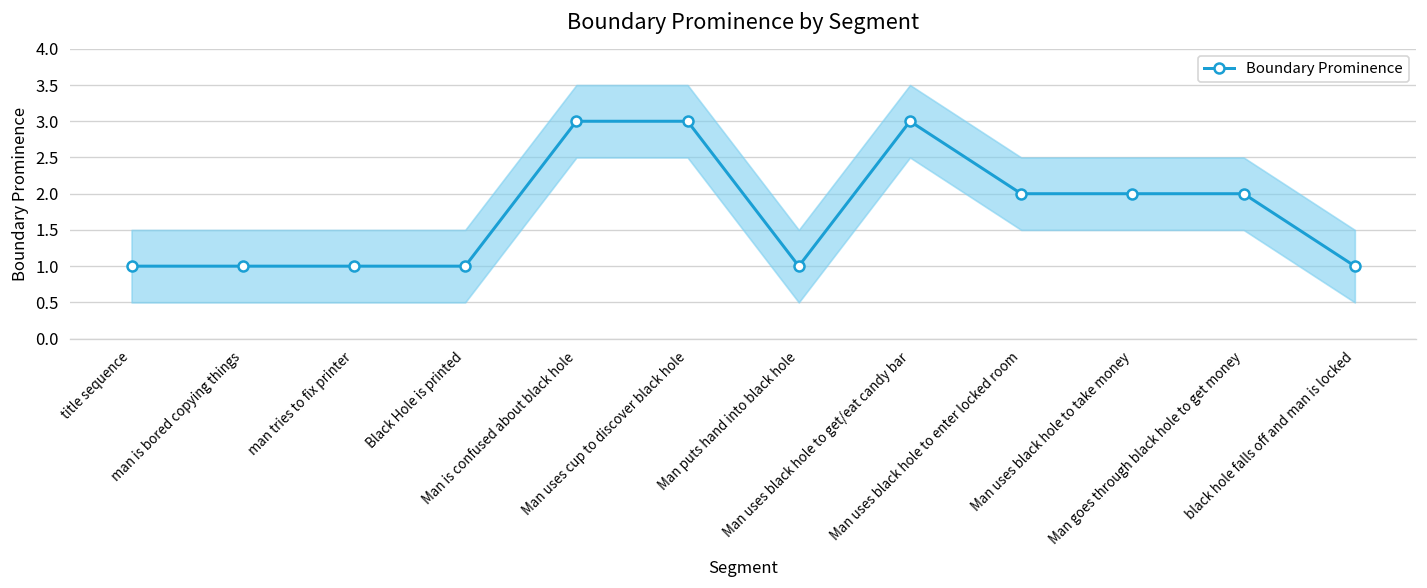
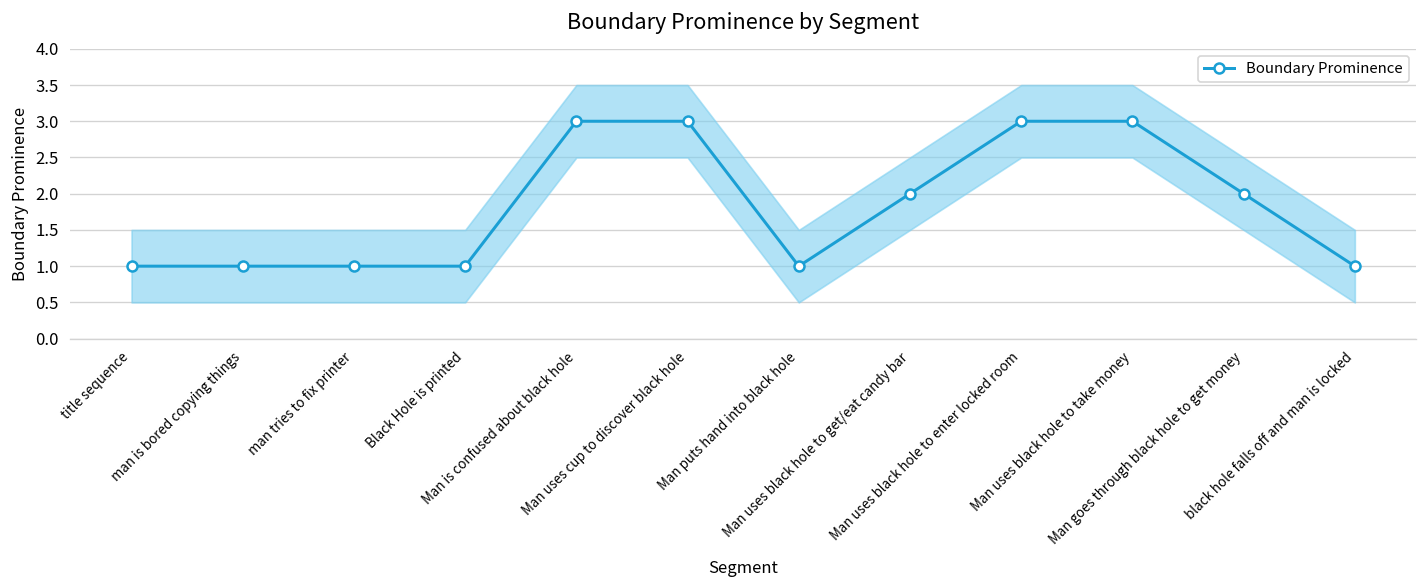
  {
    "Boundary Prominence": {
      "title sequence": 1,
      "man is bored copying things": 1,
      "man tries to fix printer": 1,
      "Black Hole is printed": 1,
      "Man is confused about black hole": 3,
      "Man uses cup to discover black hole": 3,
      "Man puts hand into black hole": 1,
-     "Man uses black hole to get/eat candy bar": 3,
-     "Man uses black hole to enter locked room": 2,
-     "Man uses black hole to take money": 2,
+     "Man uses black hole to get/eat candy bar": 2,
+     "Man uses black hole to enter locked room": 3,
+     "Man uses black hole to take money": 3,
      "Man goes through black hole to get money": 2,
      "black hole falls off and man is locked": 1
    }
  }
